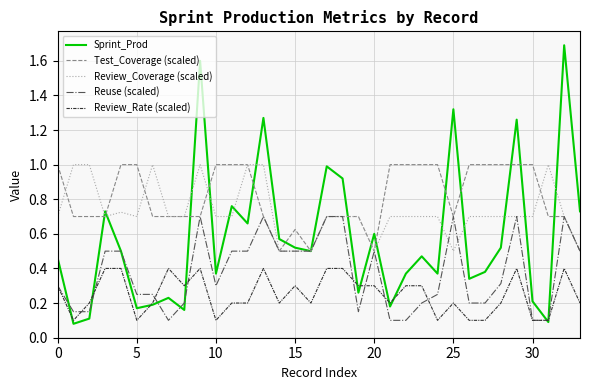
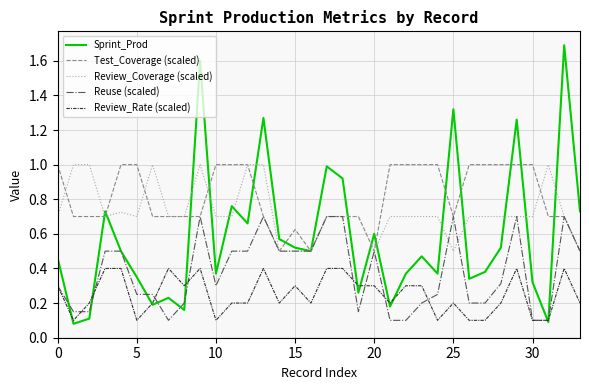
  {
    "Sprint_Prod": {
      "0": 0.46,
-     "5": 0.17,
+     "5": 0.35,
      "10": 0.37,
      "15": 0.52,
      "20": 0.60,
      "25": 1.32,
-     "30": 0.21
+     "30": 0.32
    }
  }
